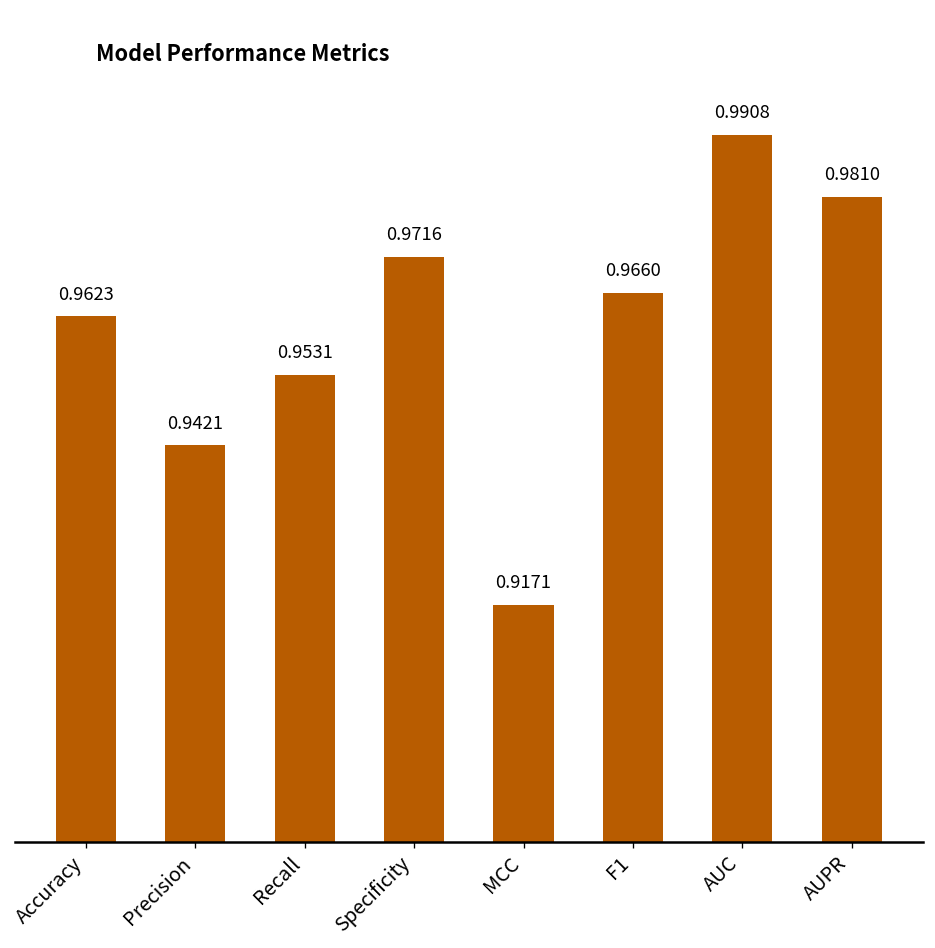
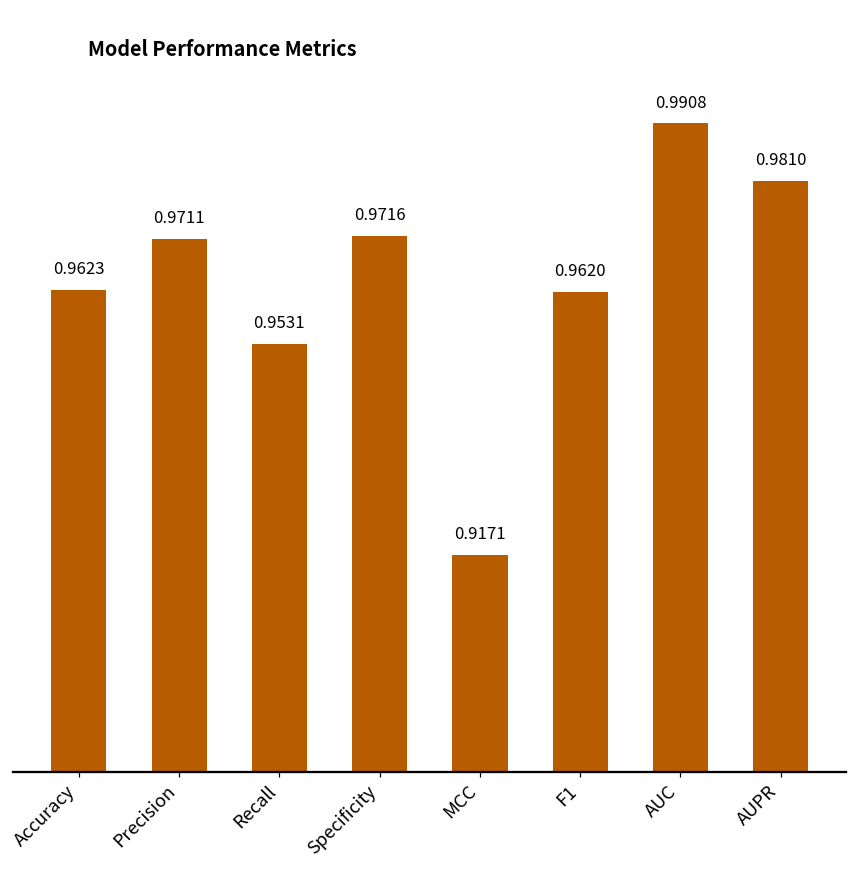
  {
    "Accuracy": 0.9623,
-   "Precision": 0.9421,
+   "Precision": 0.9711,
    "Recall": 0.9531,
    "Specificity": 0.9716,
    "MCC": 0.9171,
-   "F1": 0.9660,
+   "F1": 0.9620,
    "AUC": 0.9908,
    "AUPR": 0.9810
  }
